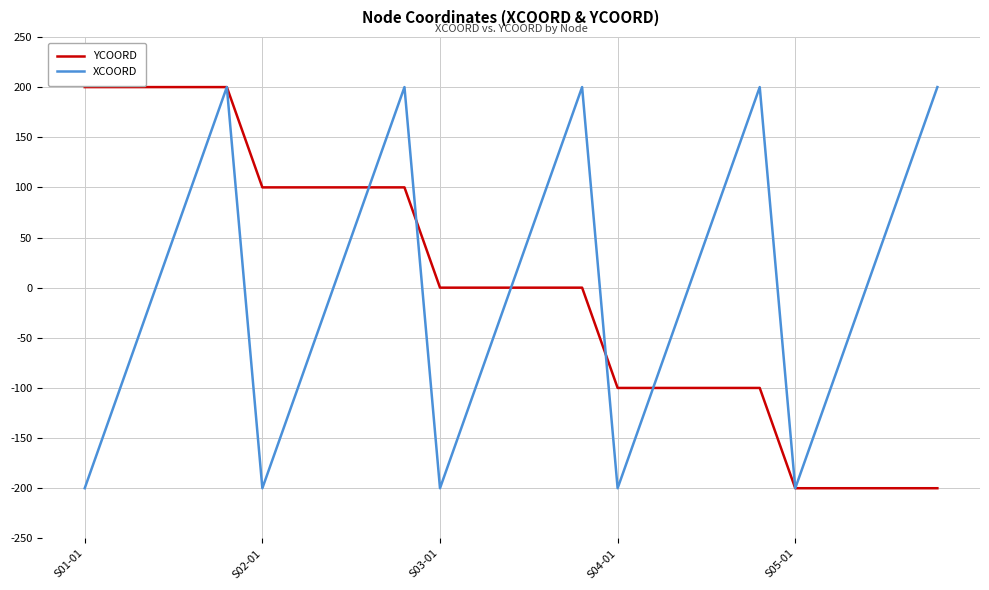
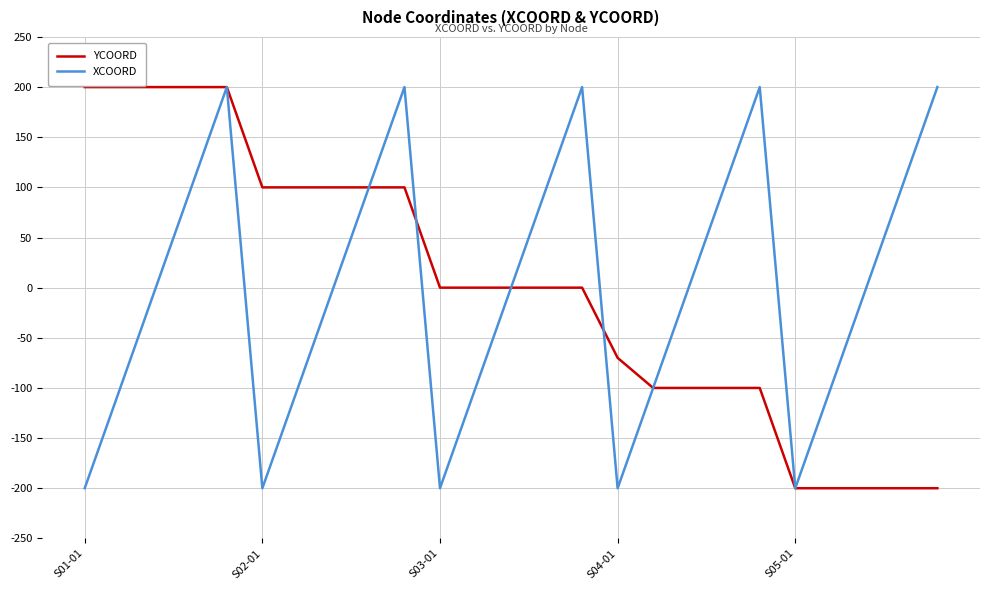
  {
    "YCOORD": {
      "S01-01": 200,
      "S02-01": 100,
      "S03-01": 0,
-     "S04-01": -100
+     "S04-01": -70
    },
    "XCOORD": {
      "S01-01": -200,
      "S02-01": -200,
      "S03-01": -200,
      "S04-01": -200
    }
  }
